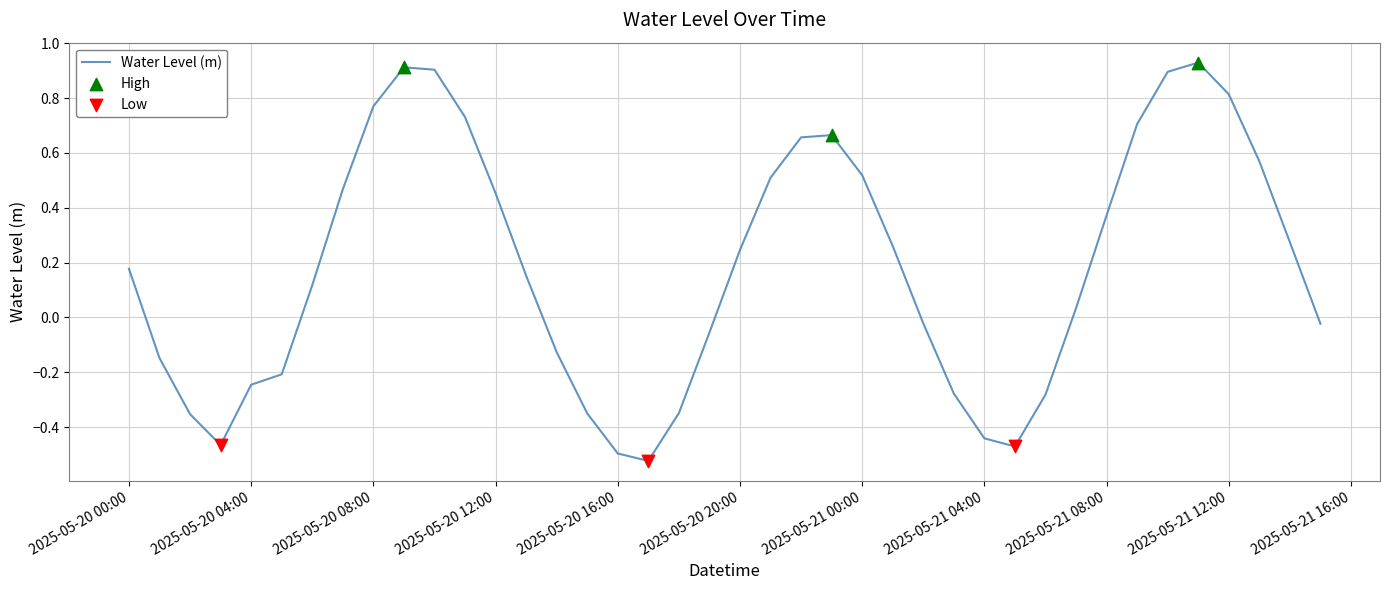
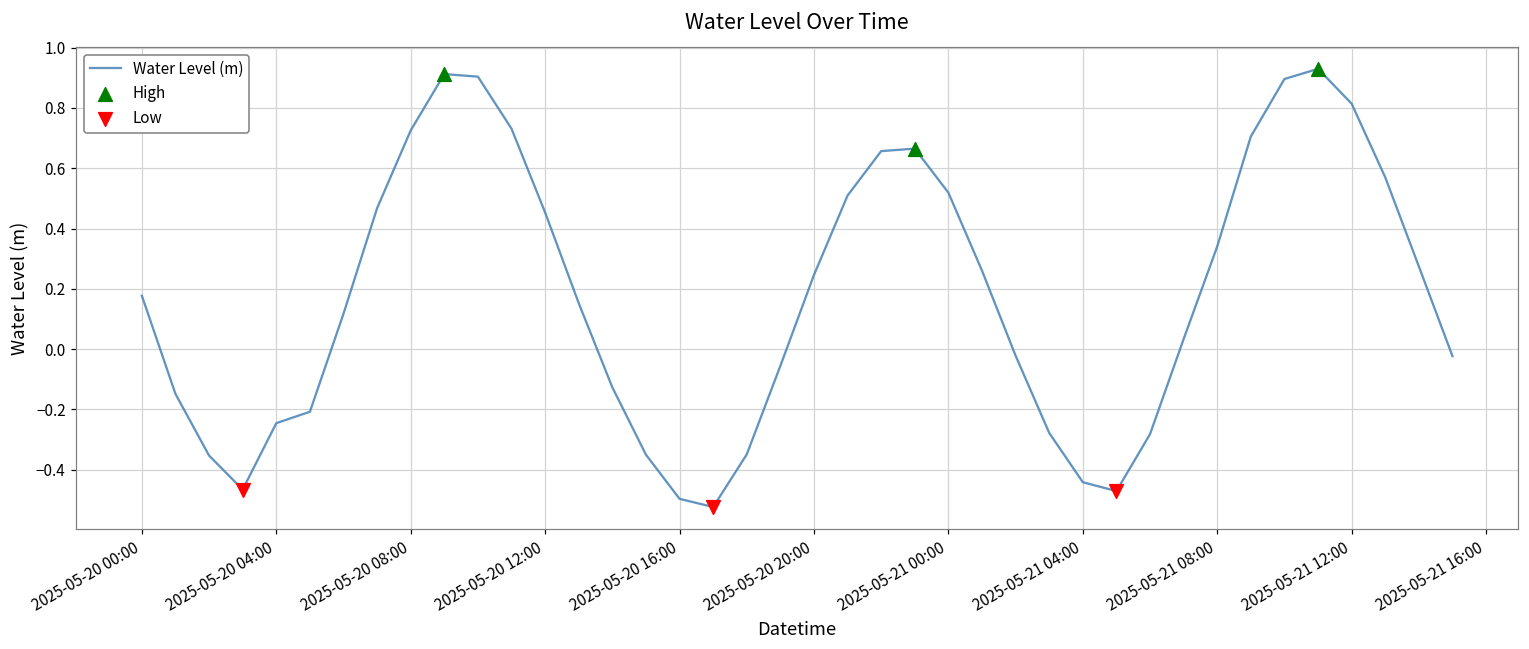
  {
    "Water Level (m)": {
      "2025-05-20 00:00": 0.18,
      "2025-05-20 04:00": -0.25,
-     "2025-05-20 08:00": 0.77,
+     "2025-05-20 08:00": 0.73,
      "2025-05-20 12:00": 0.45,
      "2025-05-20 16:00": -0.50,
      "2025-05-20 20:00": 0.25,
      "2025-05-21 00:00": 0.52,
      "2025-05-21 04:00": -0.44,
-     "2025-05-21 08:00": 0.37,
+     "2025-05-21 08:00": 0.34,
      "2025-05-21 12:00": 0.81
    }
  }
